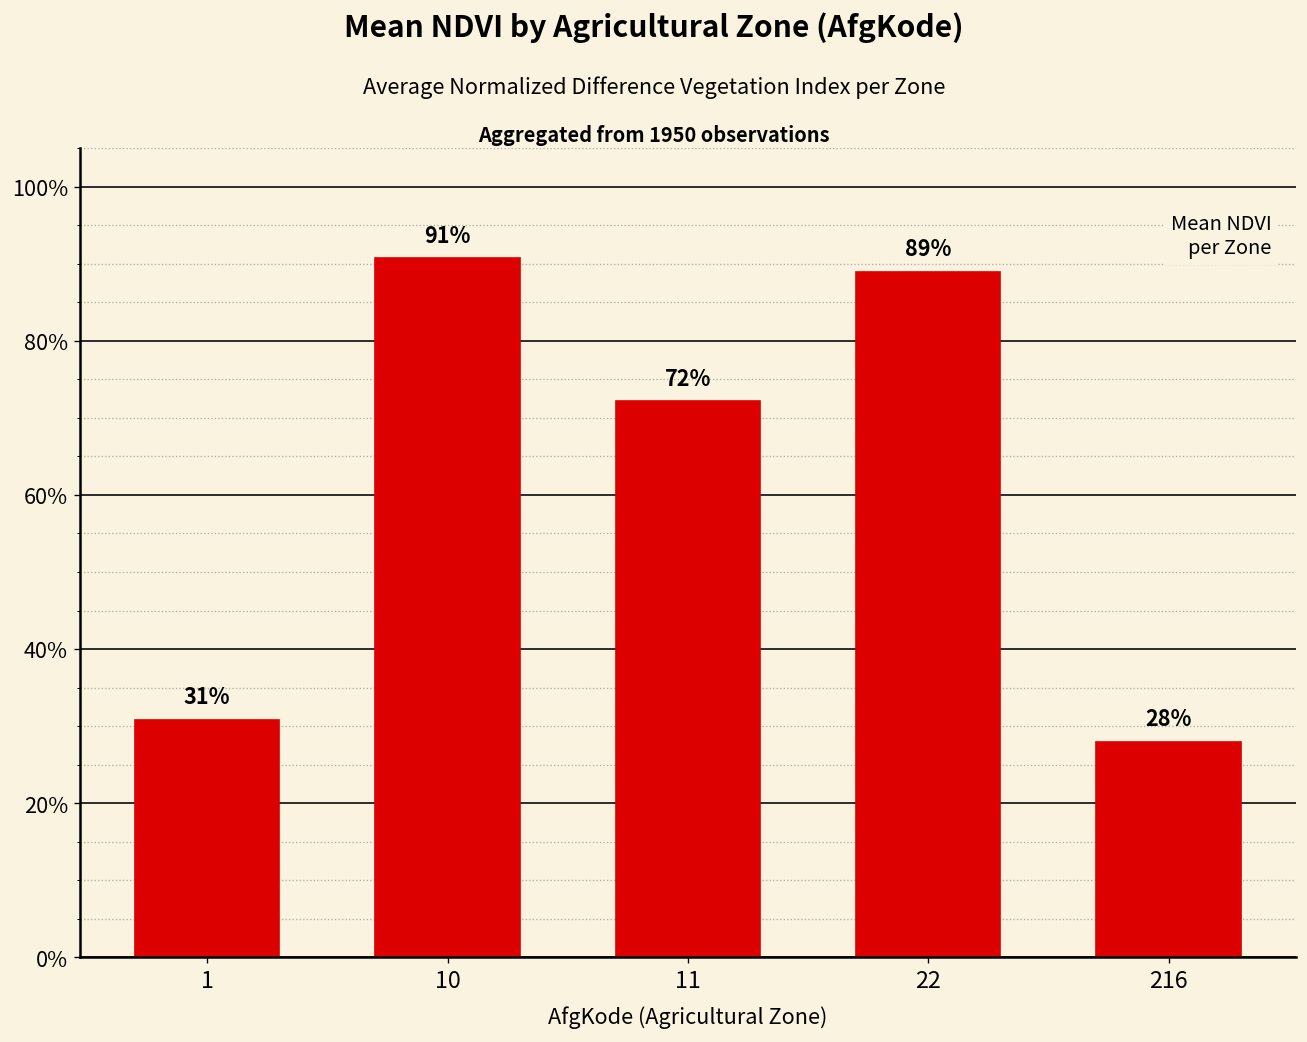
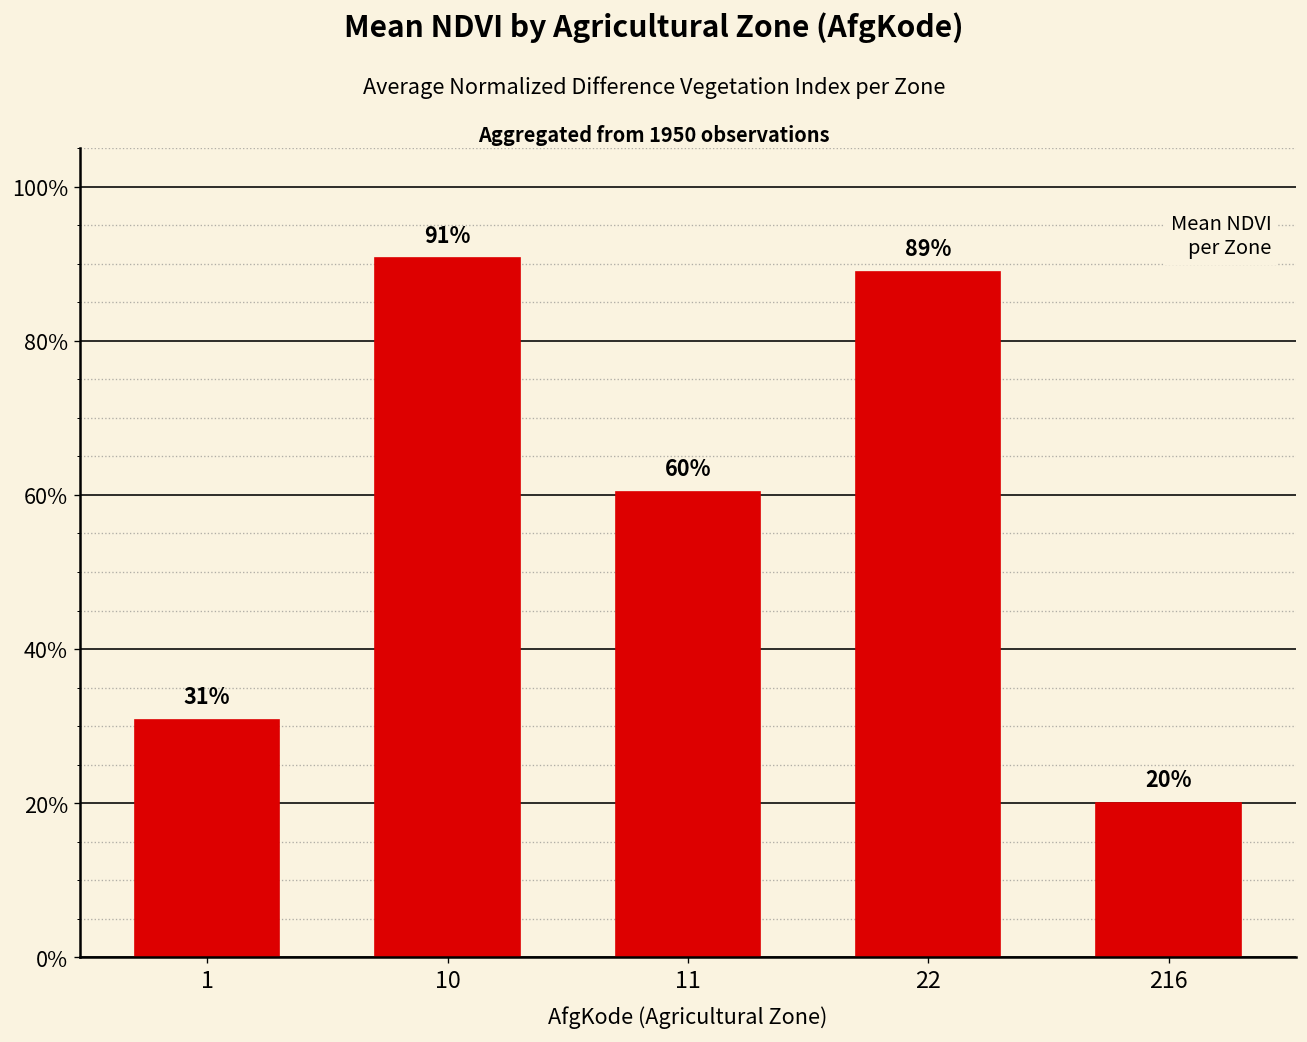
  {
    "1": "31%",
    "10": "91%",
-   "11": "72%",
+   "11": "60%",
    "22": "89%",
-   "216": "28%"
+   "216": "20%"
  }
